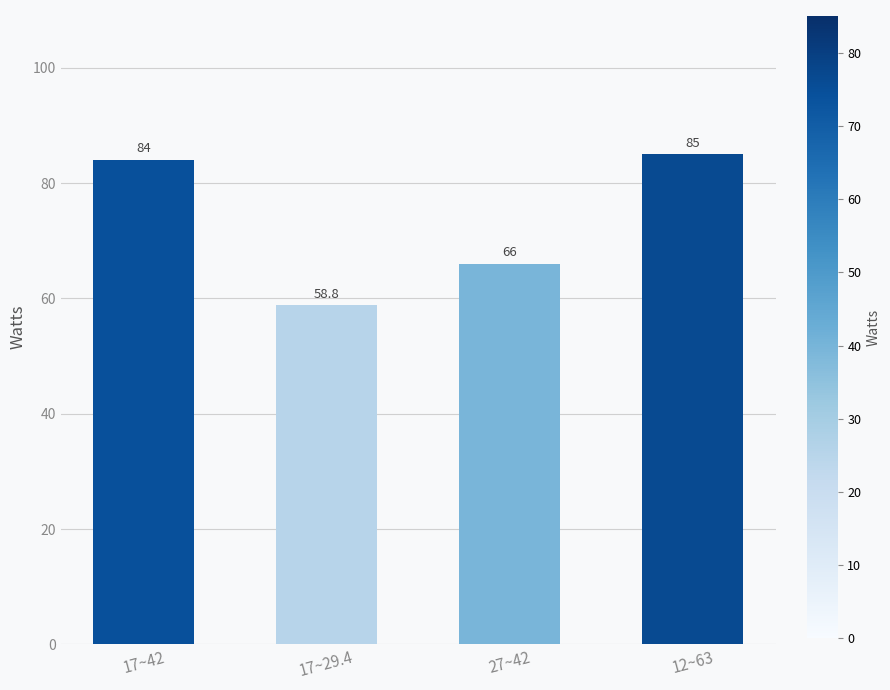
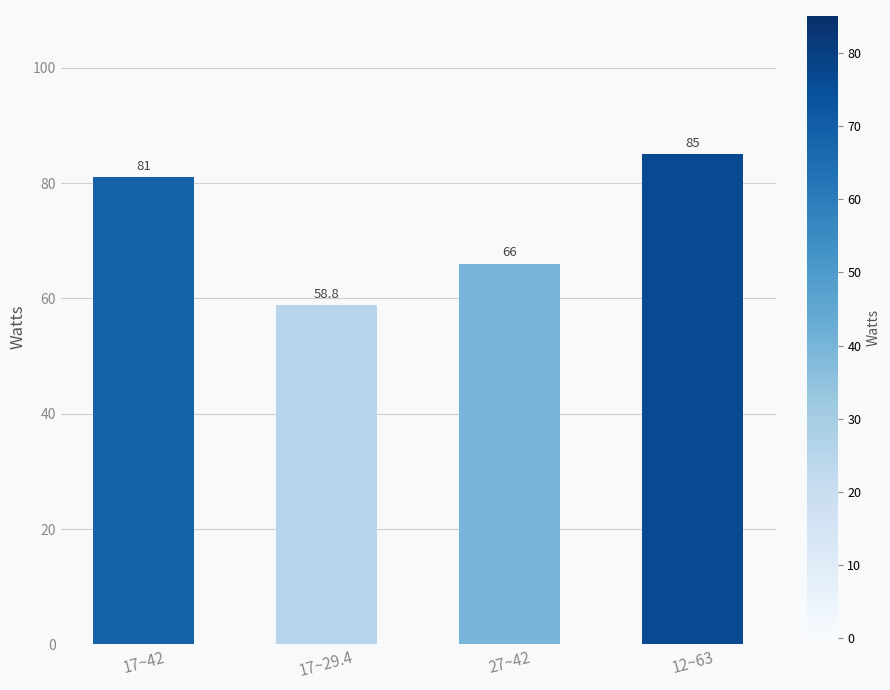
  {
-   "17~42": 84,
+   "17~42": 81,
    "17~29.4": 58.8,
    "27~42": 66,
    "12~63": 85
  }
